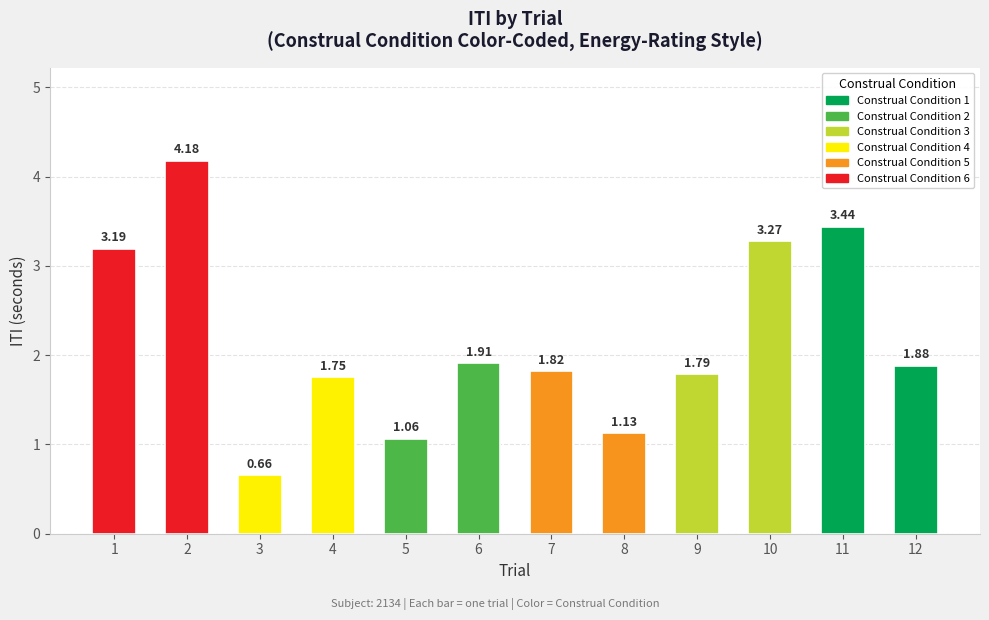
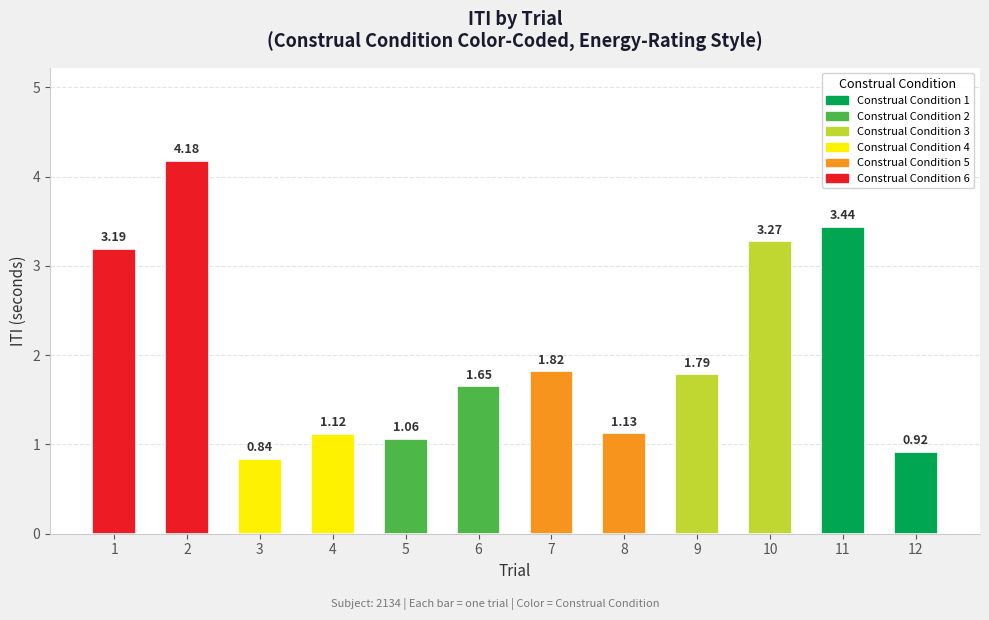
  {
    "1": 3.19,
    "2": 4.18,
-   "3": 0.66,
-   "4": 1.75,
+   "3": 0.84,
+   "4": 1.12,
    "5": 1.06,
-   "6": 1.91,
+   "6": 1.65,
    "7": 1.82,
    "8": 1.13,
    "9": 1.79,
    "10": 3.27,
    "11": 3.44,
-   "12": 1.88
+   "12": 0.92
  }
